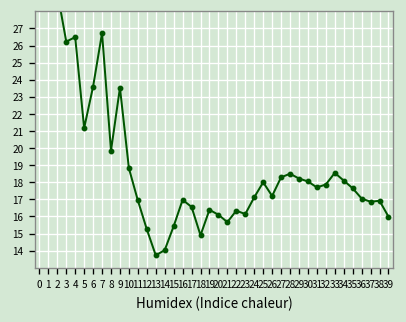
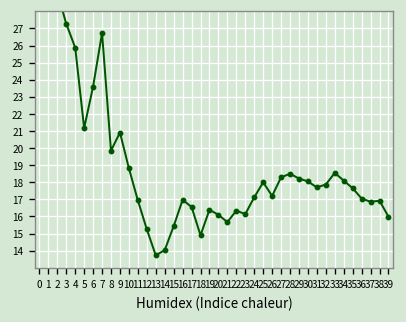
  {
-   "3": 26.2,
-   "4": 26.5,
+   "3": 27.3,
+   "4": 25.9,
    "5": 21.2,
    "6": 23.6,
    "7": 26.7,
    "8": 19.9,
-   "9": 23.5
+   "9": 20.9
  }
